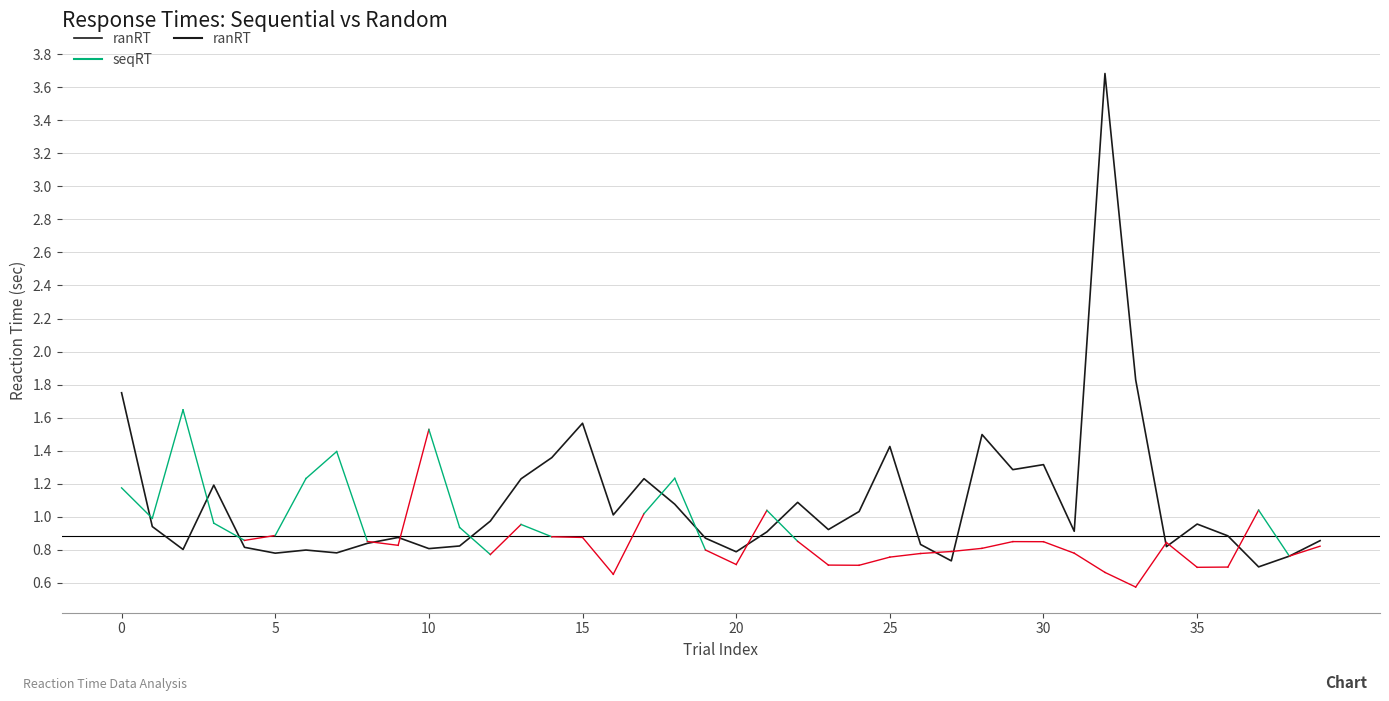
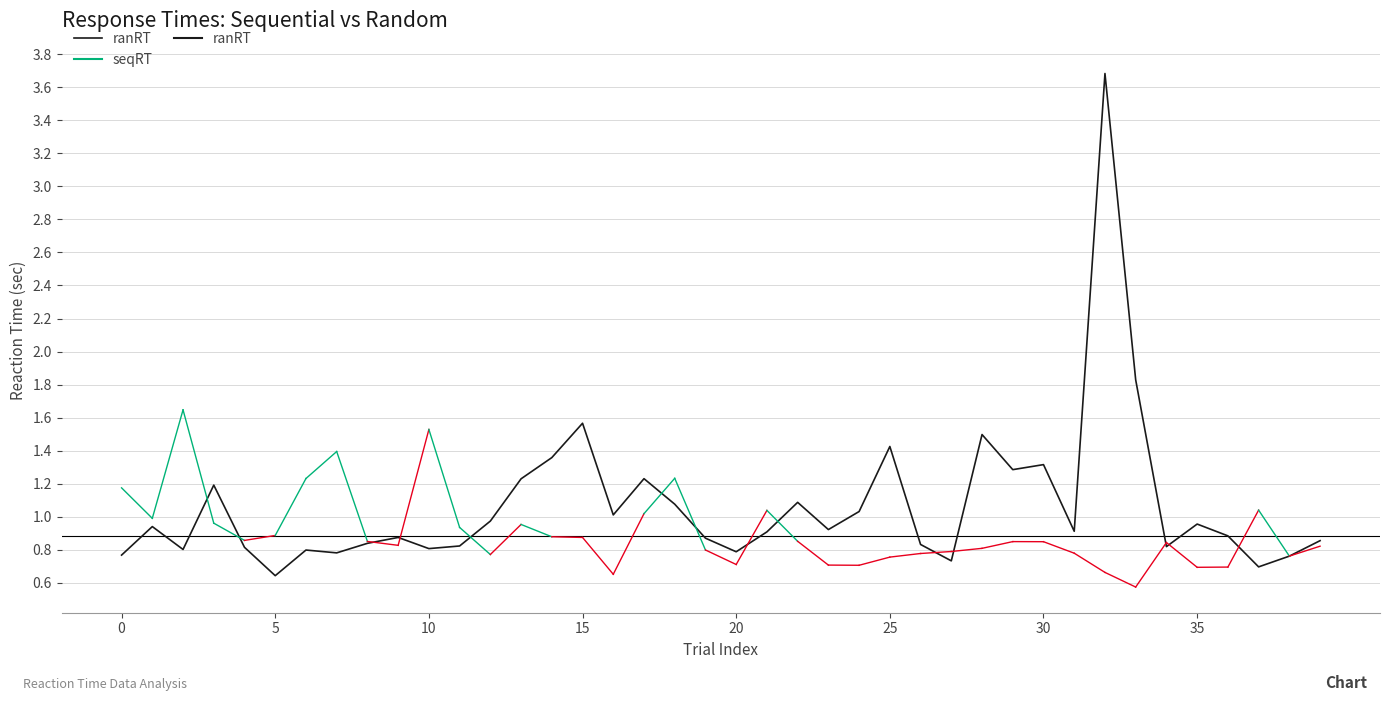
  {
    "ranRT": {
-     "0": 1.75,
-     "5": 0.78,
+     "0": 0.77,
+     "5": 0.64,
      "10": 0.81,
      "15": 1.57,
      "20": 0.79,
      "25": 1.42,
      "30": 1.32,
      "35": 0.96
    }
  }
